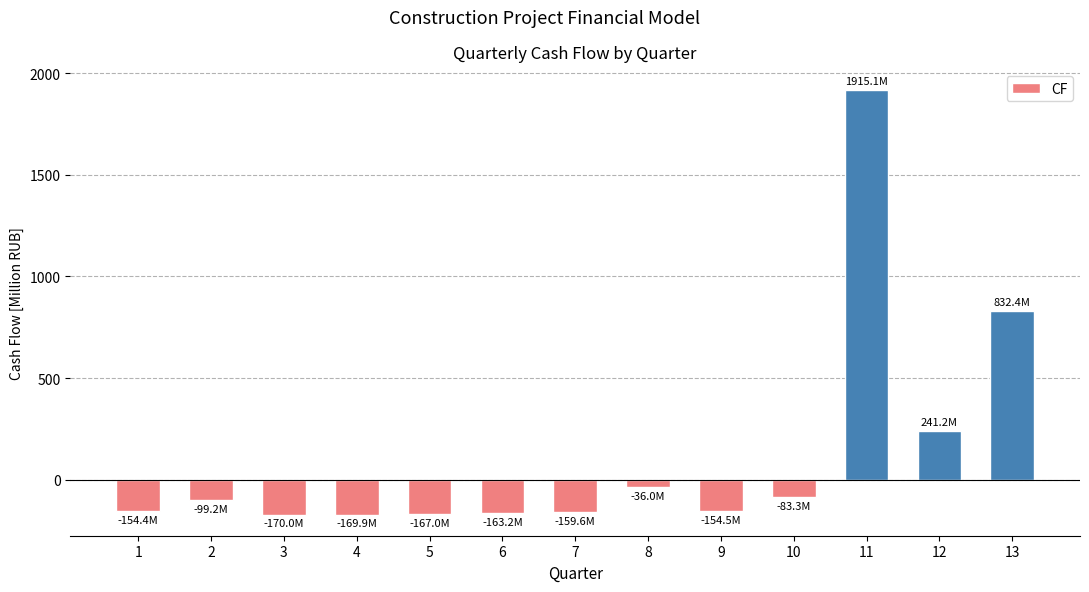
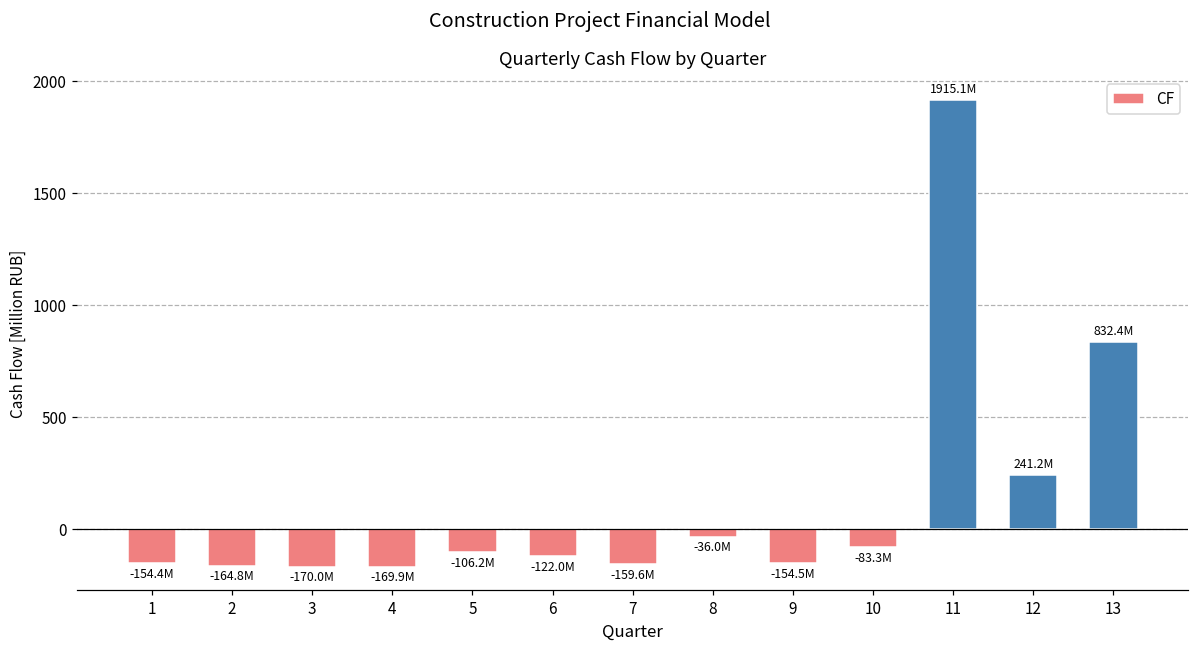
  {
    "1": "-154.4M",
-   "2": "-99.2M",
+   "2": "-164.8M",
    "3": "-170.0M",
    "4": "-169.9M",
-   "5": "-167.0M",
-   "6": "-163.2M",
+   "5": "-106.2M",
+   "6": "-122.0M",
    "7": "-159.6M",
    "8": "-36.0M",
    "9": "-154.5M",
    "10": "-83.3M",
    "11": "1915.1M",
    "12": "241.2M",
    "13": "832.4M"
  }
